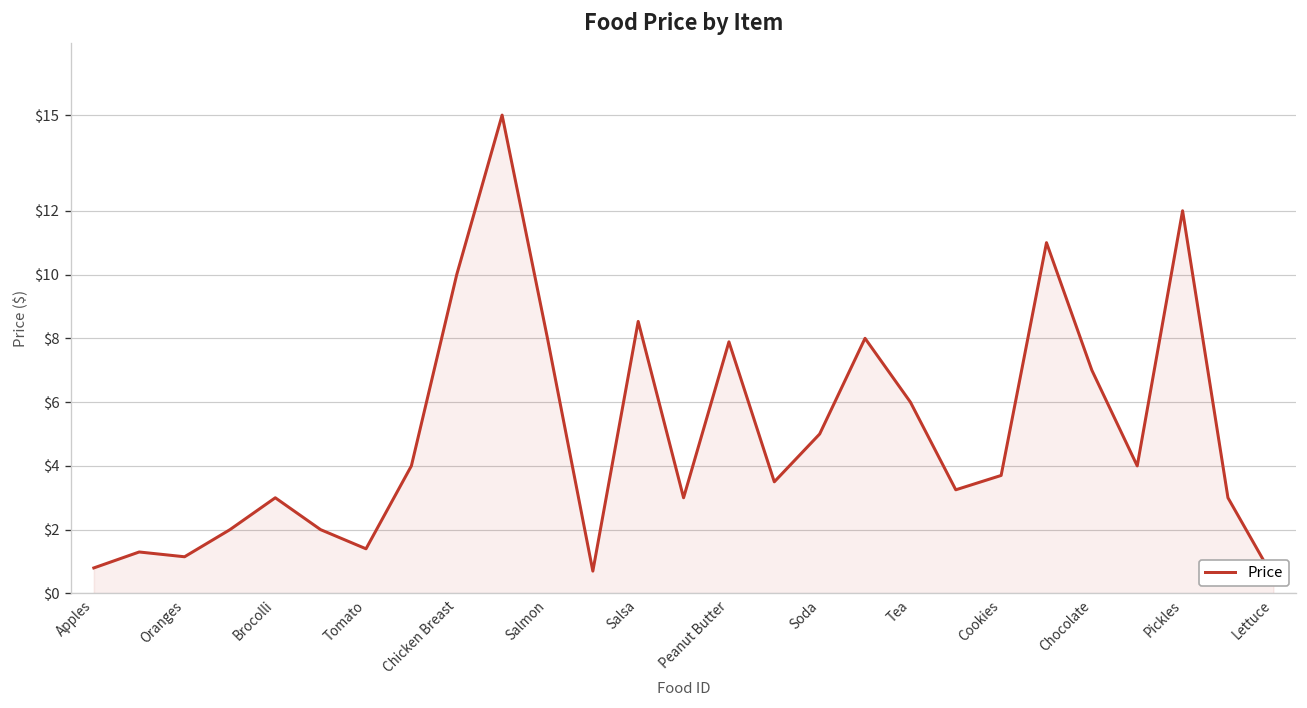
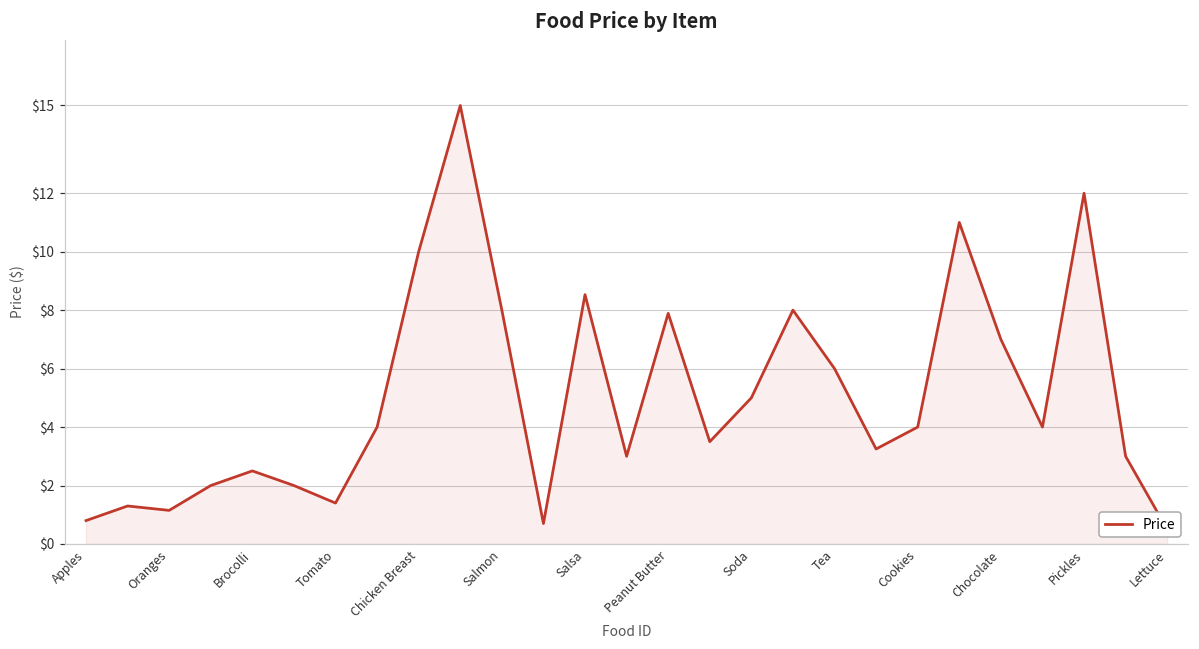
  {
    "Apples": "$0.8",
    "Oranges": "$1.2",
-   "Brocolli": "$3.0",
+   "Brocolli": "$2.5",
    "Tomato": "$1.4",
    "Chicken Breast": "$10.0",
    "Salmon": "$8.0",
    "Salsa": "$8.5",
    "Peanut Butter": "$7.9",
    "Soda": "$5.0",
    "Tea": "$6.0",
-   "Cookies": "$3.7",
+   "Cookies": "$4.0",
    "Chocolate": "$7.0",
    "Pickles": "$12.0"
  }
